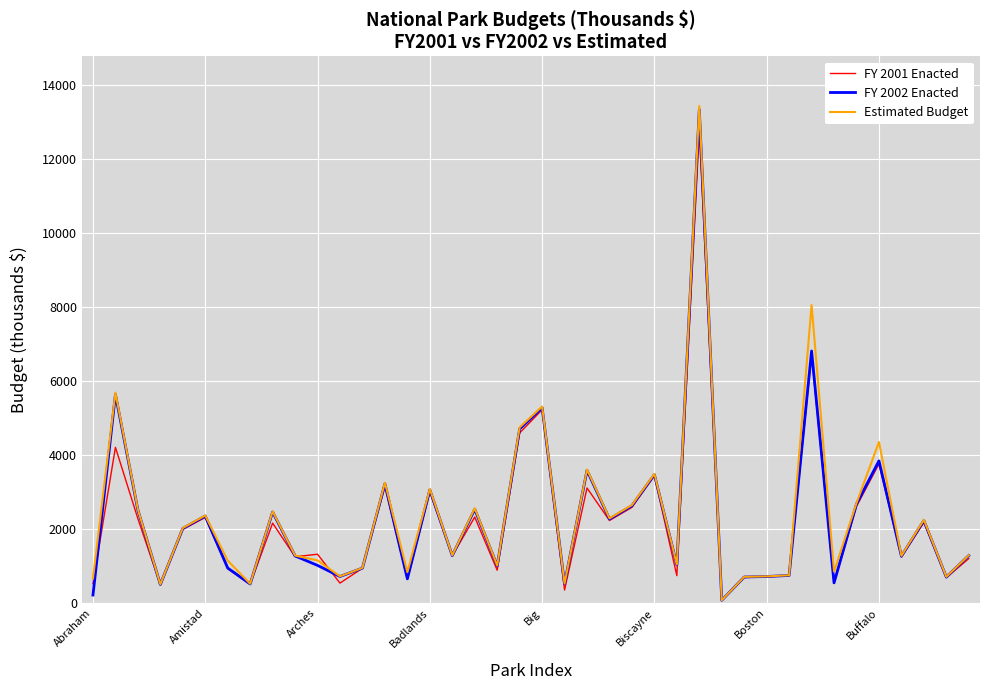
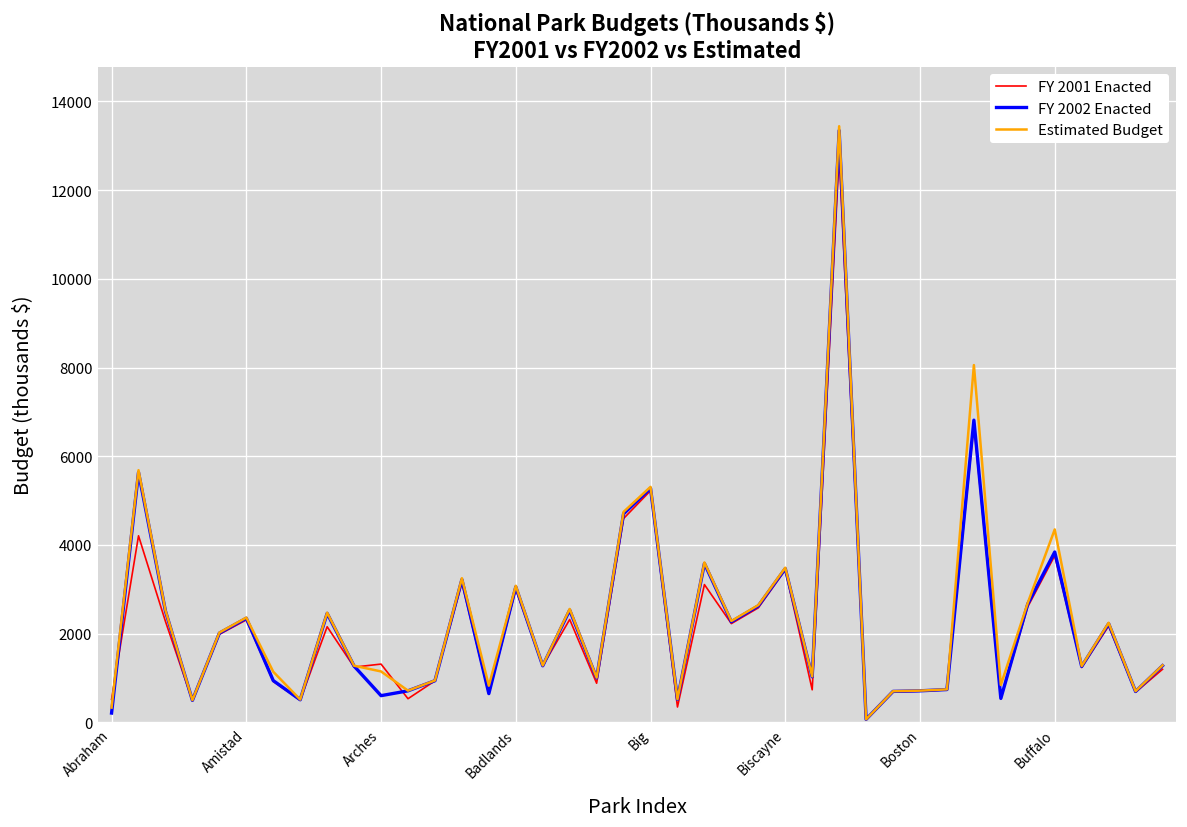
  {
    "FY 2001 Enacted": {
      "Abraham": 500,
      "Arches": 1300,
      "Buffalo": 3800
    },
    "FY 2002 Enacted": {
      "Abraham": 200,
-     "Arches": 1000,
+     "Arches": 600,
      "Buffalo": 3800
    },
    "Estimated Budget": {
-     "Abraham": 700,
+     "Abraham": 300,
      "Arches": 1100,
      "Buffalo": 4400
    }
  }
